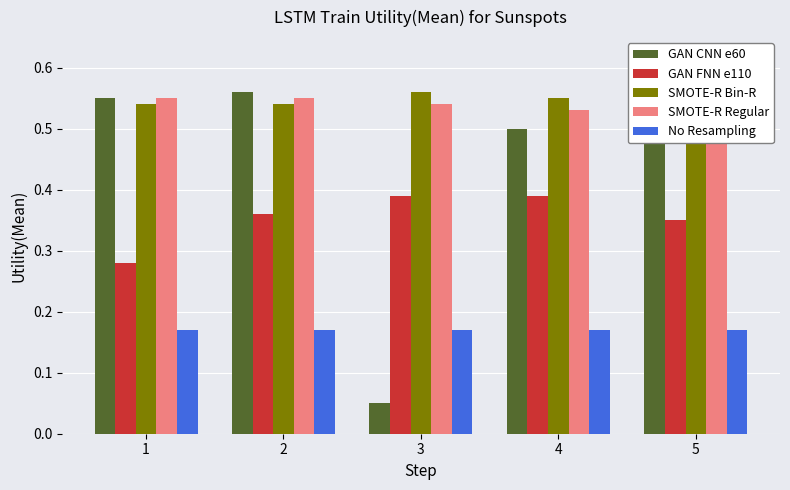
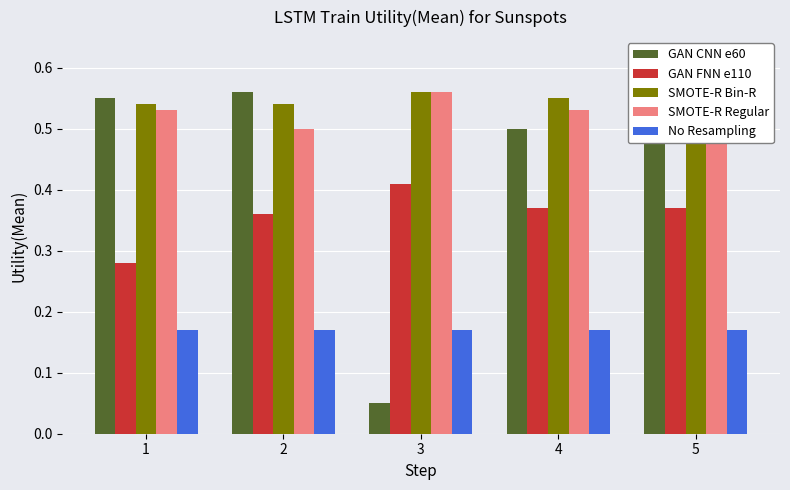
  {
    "GAN CNN e60": {
      "1": 0.55,
      "2": 0.56,
      "3": 0.05,
      "4": 0.50
    },
    "GAN FNN e110": {
      "1": 0.28,
      "2": 0.36,
-     "3": 0.39,
-     "4": 0.39,
-     "5": 0.35
+     "3": 0.41,
+     "4": 0.37,
+     "5": 0.37
    },
    "SMOTE-R Bin-R": {
      "1": 0.54,
      "2": 0.54,
      "3": 0.56,
      "4": 0.55
    },
    "SMOTE-R Regular": {
-     "1": 0.55,
-     "2": 0.55,
-     "3": 0.54,
+     "1": 0.53,
+     "2": 0.50,
+     "3": 0.56,
      "4": 0.53
    },
    "No Resampling": {
      "1": 0.17,
      "2": 0.17,
      "3": 0.17,
      "4": 0.17,
      "5": 0.17
    }
  }
